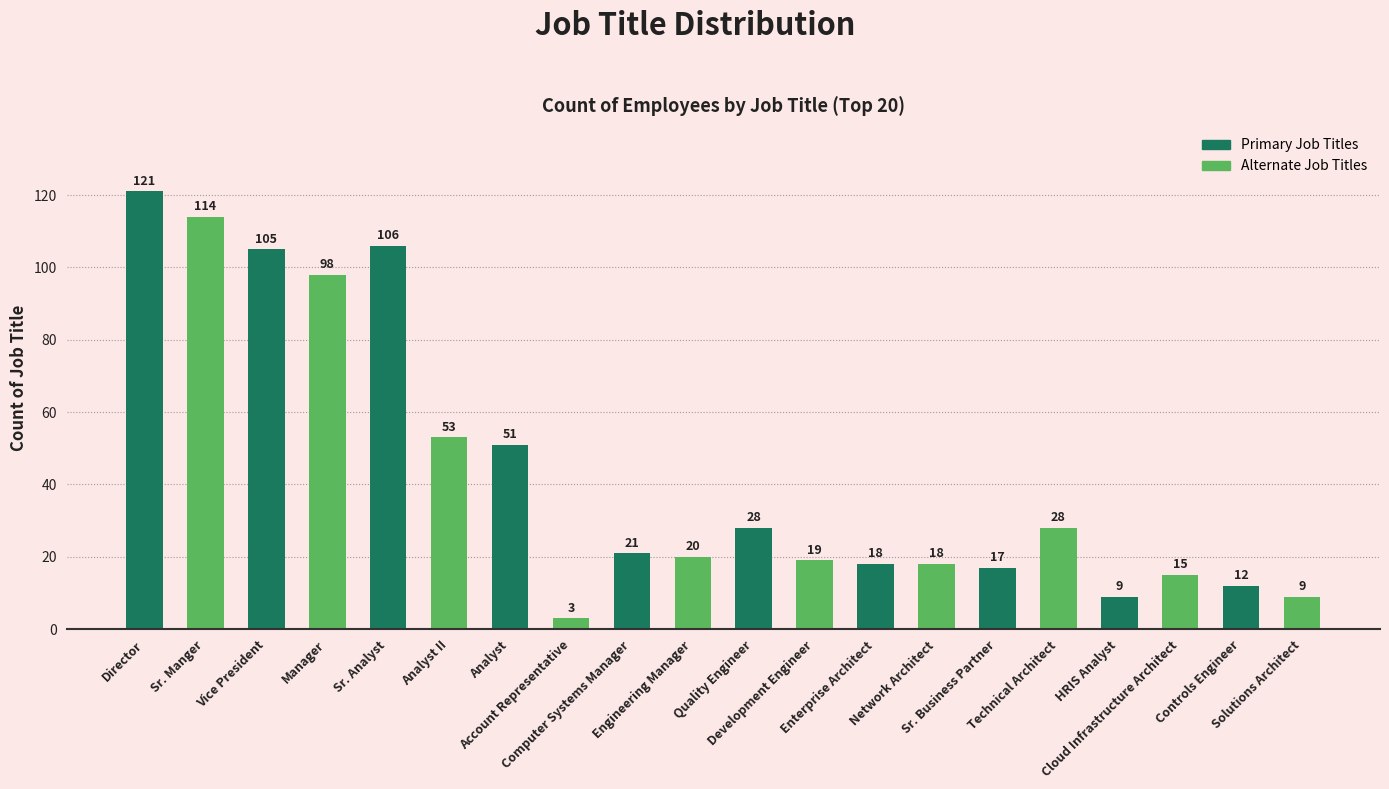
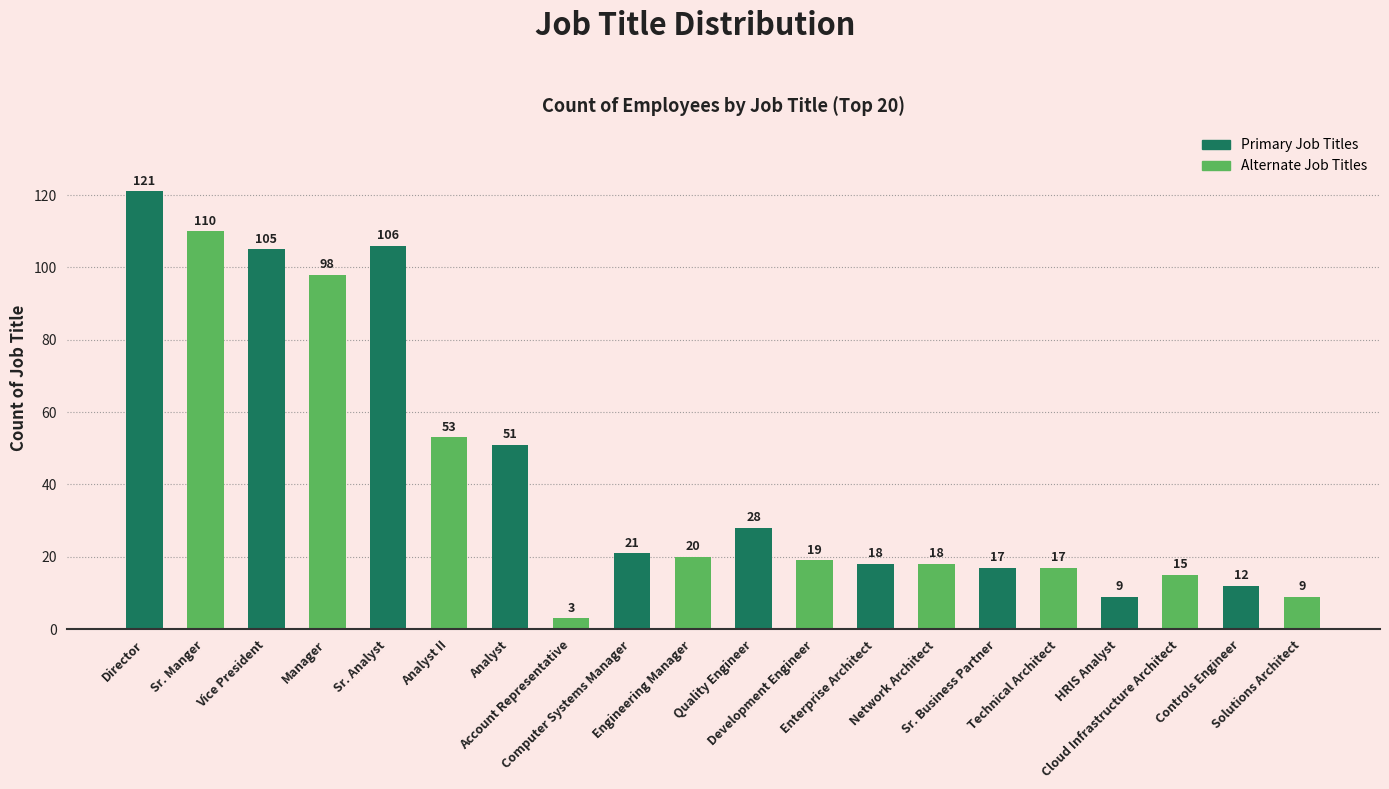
  {
    "Director": 121,
-   "Sr. Manger": 114,
+   "Sr. Manger": 110,
    "Vice President": 105,
    "Manager": 98,
    "Sr. Analyst": 106,
    "Analyst II": 53,
    "Analyst": 51,
    "Account Representative": 3,
    "Computer Systems Manager": 21,
    "Engineering Manager": 20,
    "Quality Engineer": 28,
    "Development Engineer": 19,
    "Enterprise Architect": 18,
    "Network Architect": 18,
    "Sr. Business Partner": 17,
-   "Technical Architect": 28,
+   "Technical Architect": 17,
    "HRIS Analyst": 9,
    "Cloud Infrastructure Architect": 15,
    "Controls Engineer": 12,
    "Solutions Architect": 9
  }
